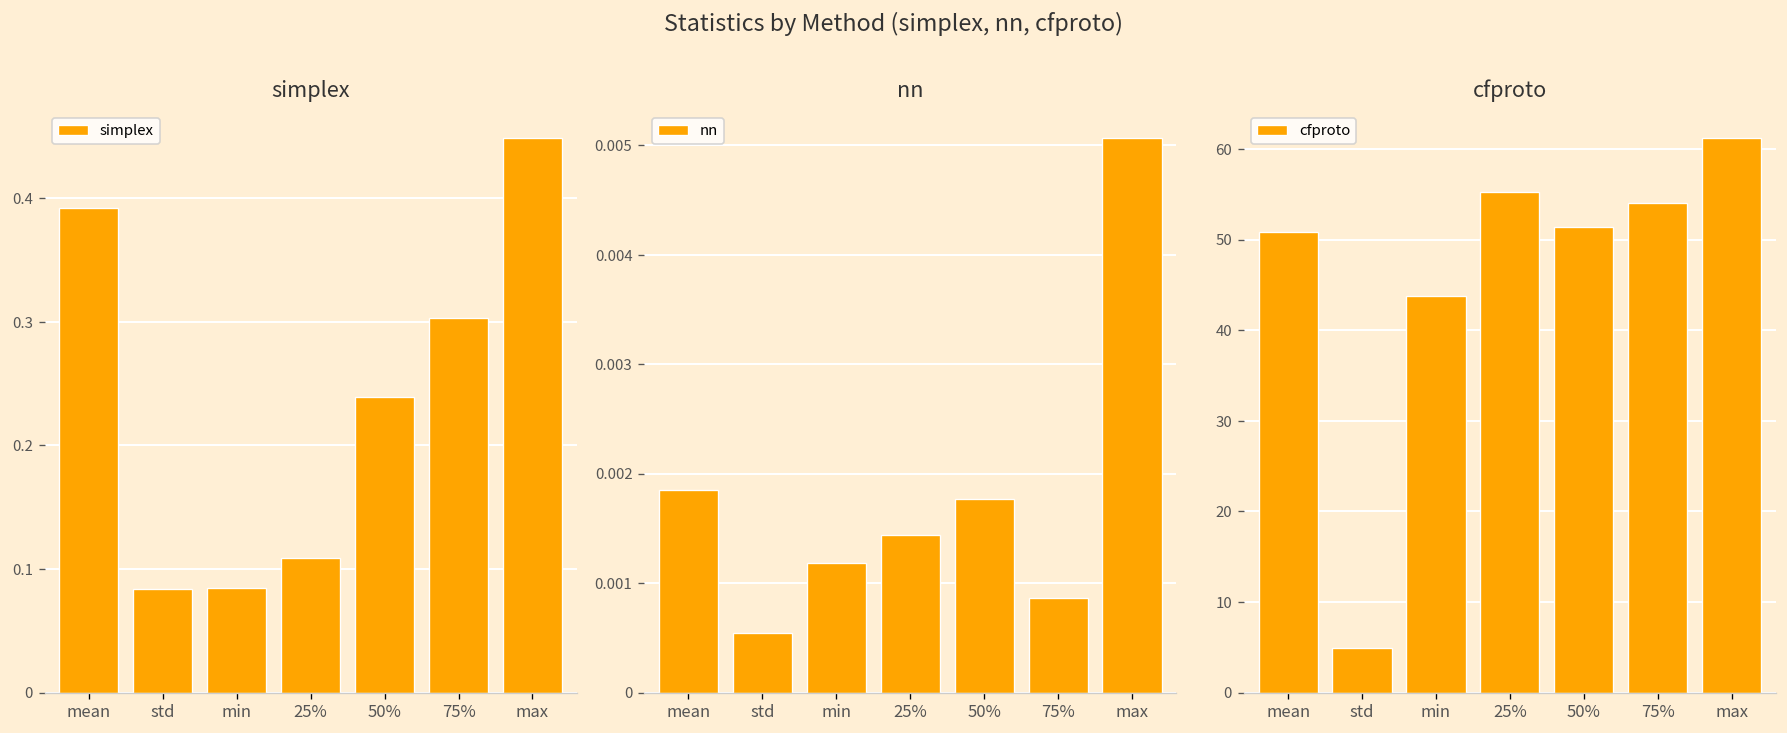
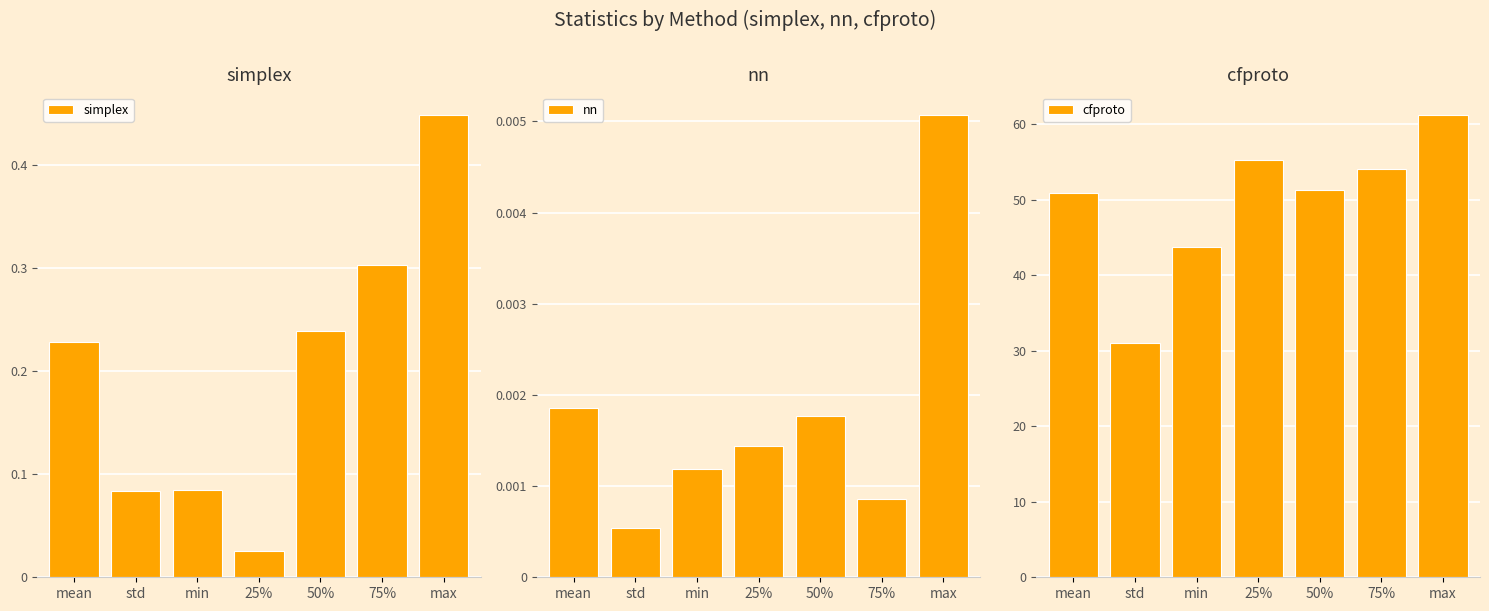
  {
    "simplex": {
-     "mean": 0.392,
+     "mean": 0.228,
      "std": 0.084,
      "min": 0.085,
-     "25%": 0.109,
+     "25%": 0.026,
      "50%": 0.239,
      "75%": 0.303,
      "max": 0.449
    },
    "nn": {
      "mean": 0.0019,
      "std": 0.0005,
      "min": 0.0012,
      "25%": 0.0014,
      "50%": 0.0018,
      "75%": 0.0009,
      "max": 0.0051
    },
    "cfproto": {
      "mean": 51,
-     "std": 5,
+     "std": 31,
      "min": 44,
      "25%": 55,
      "50%": 51,
      "75%": 54,
      "max": 61
    }
  }
